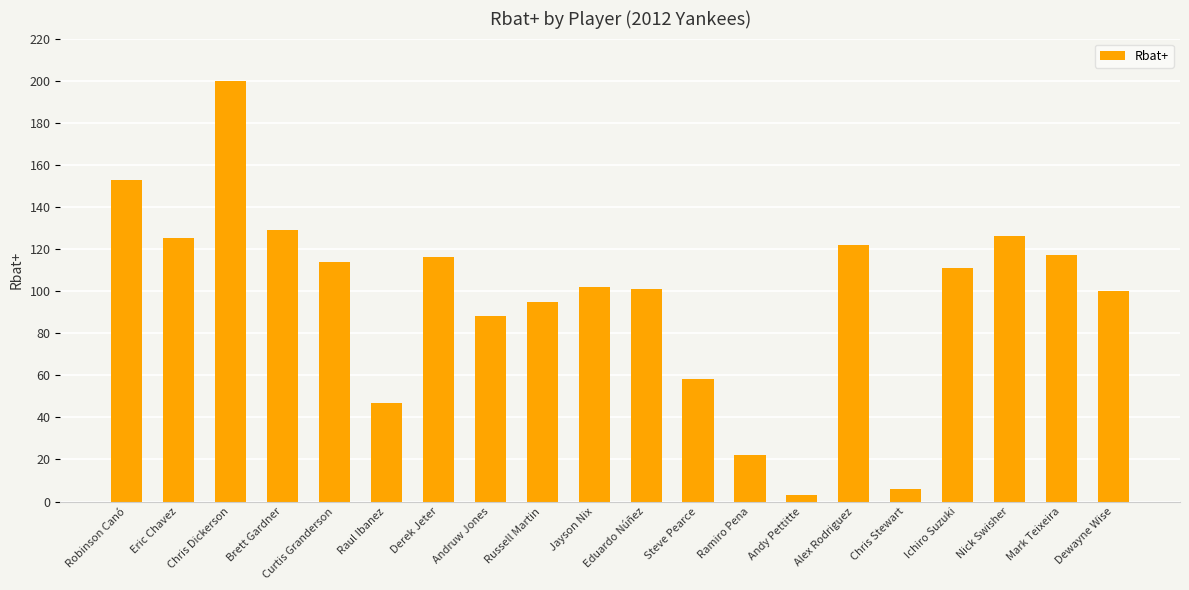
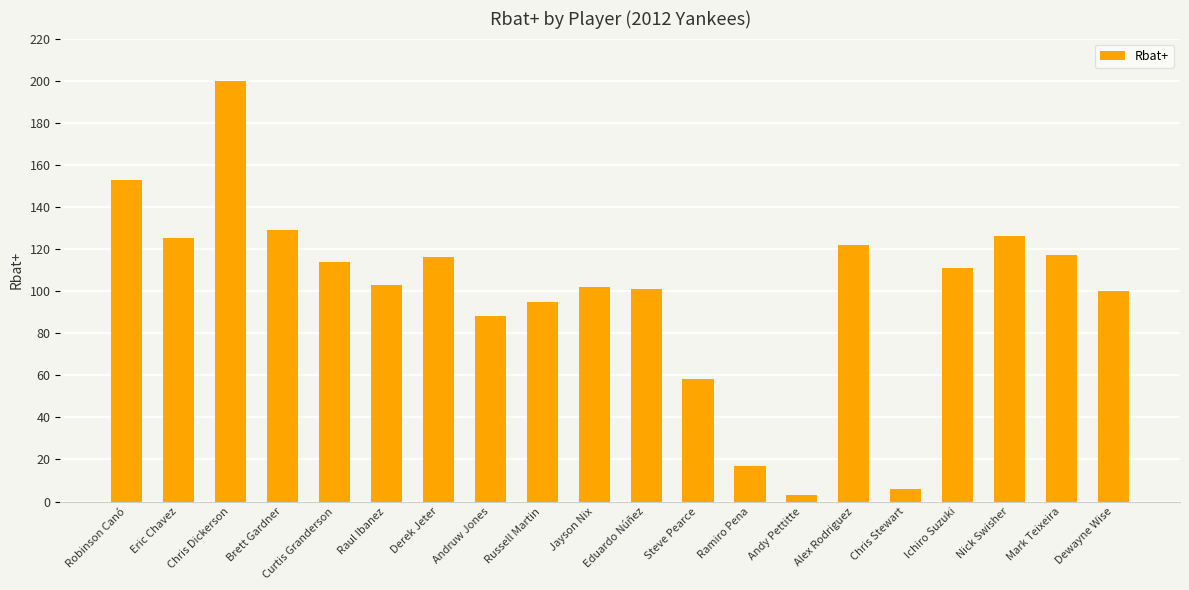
  {
    "Robinson Canó": 153,
    "Eric Chavez": 125,
    "Chris Dickerson": 200,
    "Brett Gardner": 129,
    "Curtis Granderson": 114,
-   "Raul Ibanez": 47,
+   "Raul Ibanez": 103,
    "Derek Jeter": 116,
    "Andruw Jones": 88,
    "Russell Martin": 95,
    "Jayson Nix": 102,
    "Eduardo Núñez": 101,
    "Steve Pearce": 58,
-   "Ramiro Pena": 22,
+   "Ramiro Pena": 17,
    "Andy Pettitte": 3,
    "Alex Rodriguez": 122,
    "Chris Stewart": 6,
    "Ichiro Suzuki": 111,
    "Nick Swisher": 126,
    "Mark Teixeira": 117,
    "Dewayne Wise": 100
  }
